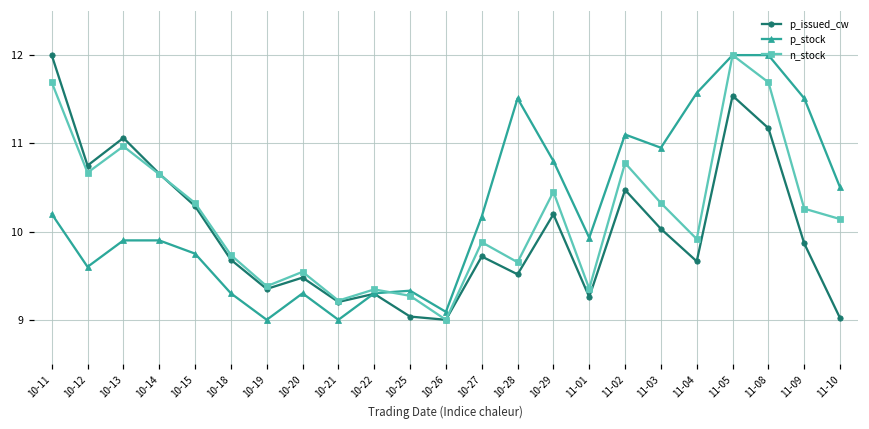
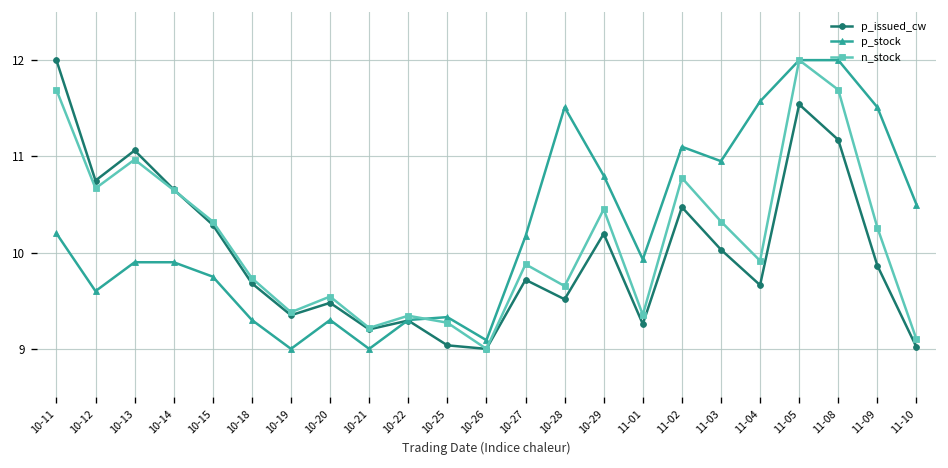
  {
    "p_issued_cw": {
      "10-11": 12.0,
      "10-12": 10.7,
      "10-13": 11.1,
      "10-15": 10.3,
      "10-18": 9.7,
      "10-20": 9.5,
      "10-25": 9.0,
      "10-27": 9.7,
      "10-28": 9.5,
      "10-29": 10.2,
      "11-01": 9.3,
      "11-02": 10.5,
      "11-03": 10.0,
      "11-04": 9.7,
      "11-05": 11.5,
      "11-08": 11.2,
      "11-09": 9.9,
      "11-10": 9.0
    },
    "p_stock": {
      "10-11": 10.2,
      "10-12": 9.6,
      "10-13": 9.9,
      "10-14": 9.9,
      "10-15": 9.8,
      "10-18": 9.3,
      "10-19": 9.0,
      "10-20": 9.3,
      "10-21": 9.0,
      "10-25": 9.3,
      "10-26": 9.1,
      "10-27": 10.2,
      "10-28": 11.5,
      "10-29": 10.8,
      "11-01": 9.9,
      "11-02": 11.1,
      "11-03": 11.0,
      "11-04": 11.6,
      "11-08": 12.0,
      "11-09": 11.5,
      "11-10": 10.5
    },
    "n_stock": {
      "10-11": 11.7,
      "10-12": 10.7,
      "10-13": 11.0,
      "10-15": 10.3,
      "10-18": 9.7,
      "10-20": 9.5,
      "10-22": 9.3,
      "10-25": 9.3,
      "10-27": 9.9,
      "10-28": 9.7,
      "10-29": 10.5,
      "11-01": 9.4,
      "11-02": 10.8,
      "11-03": 10.3,
      "11-04": 9.9,
      "11-08": 11.7,
      "11-09": 10.3,
-     "11-10": 10.1
+     "11-10": 9.1
    }
  }
